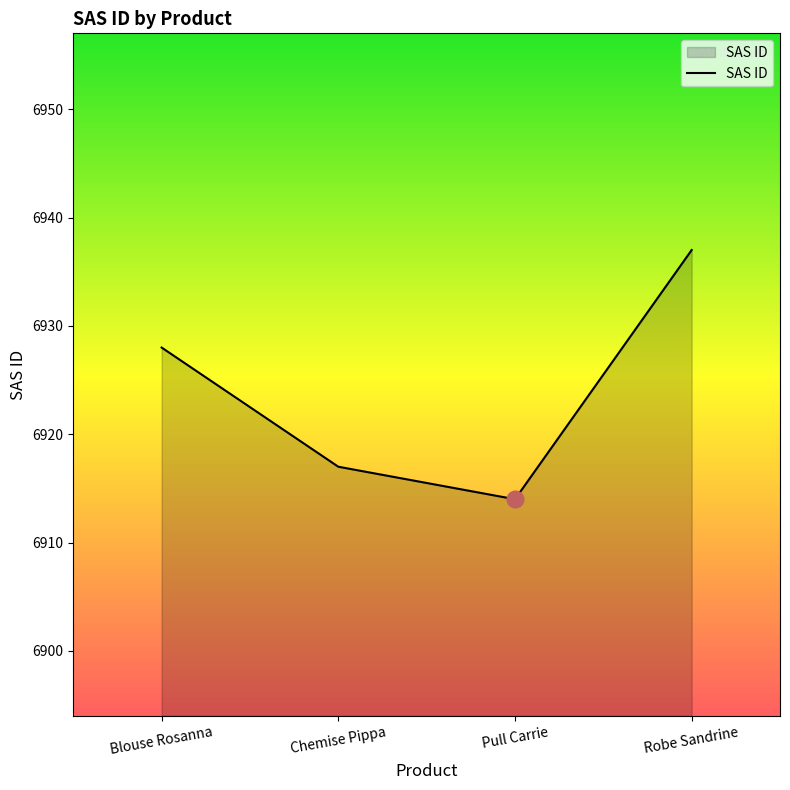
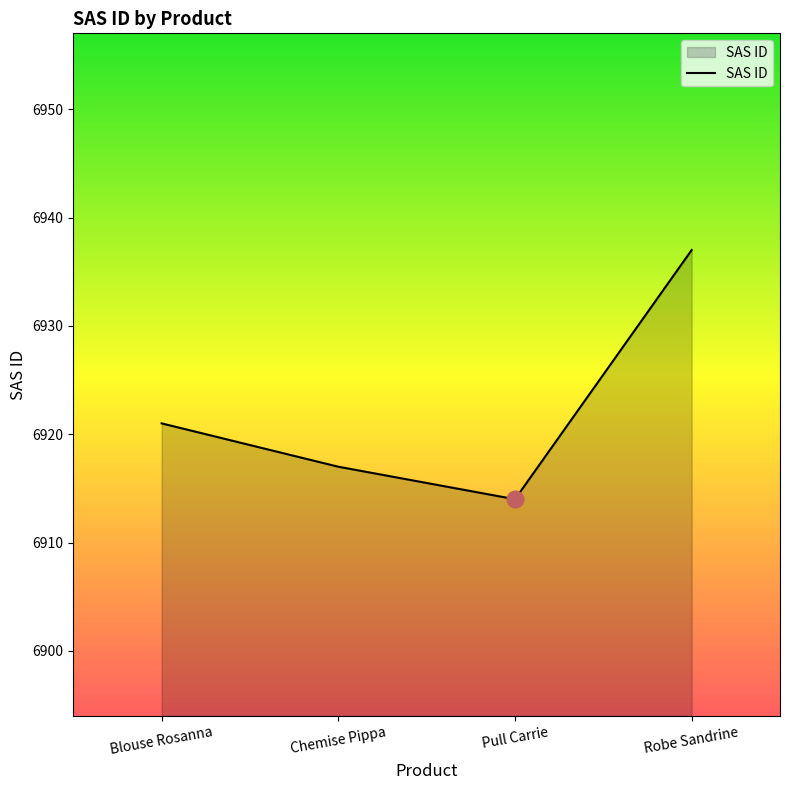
  {
    "SAS ID": {
-     "Blouse Rosanna": 6928,
+     "Blouse Rosanna": 6921,
      "Chemise Pippa": 6917,
      "Robe Sandrine": 6937
    }
  }
